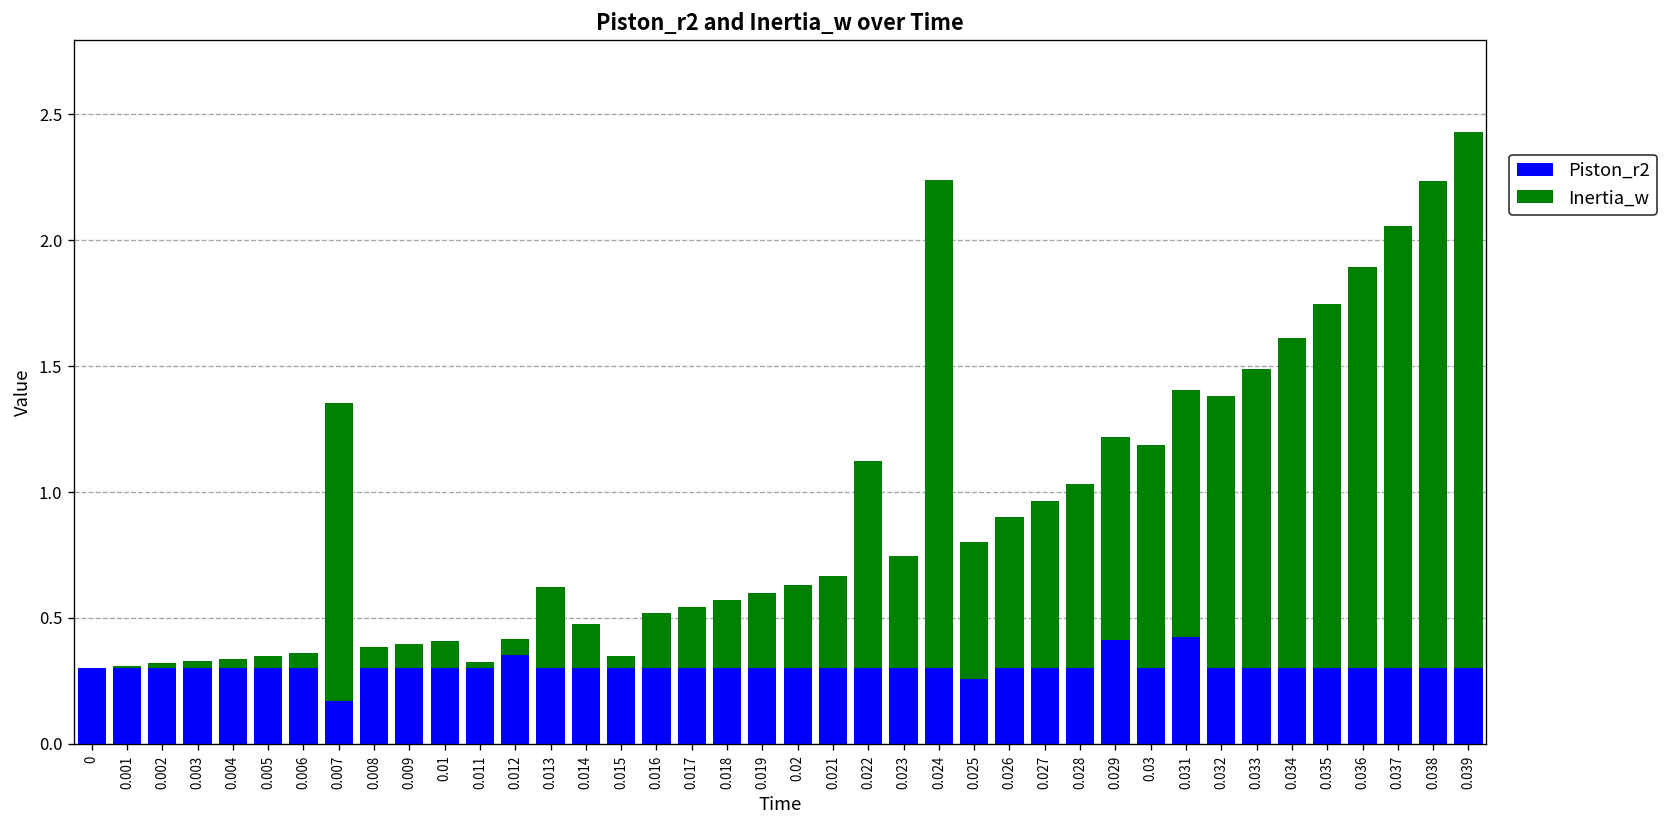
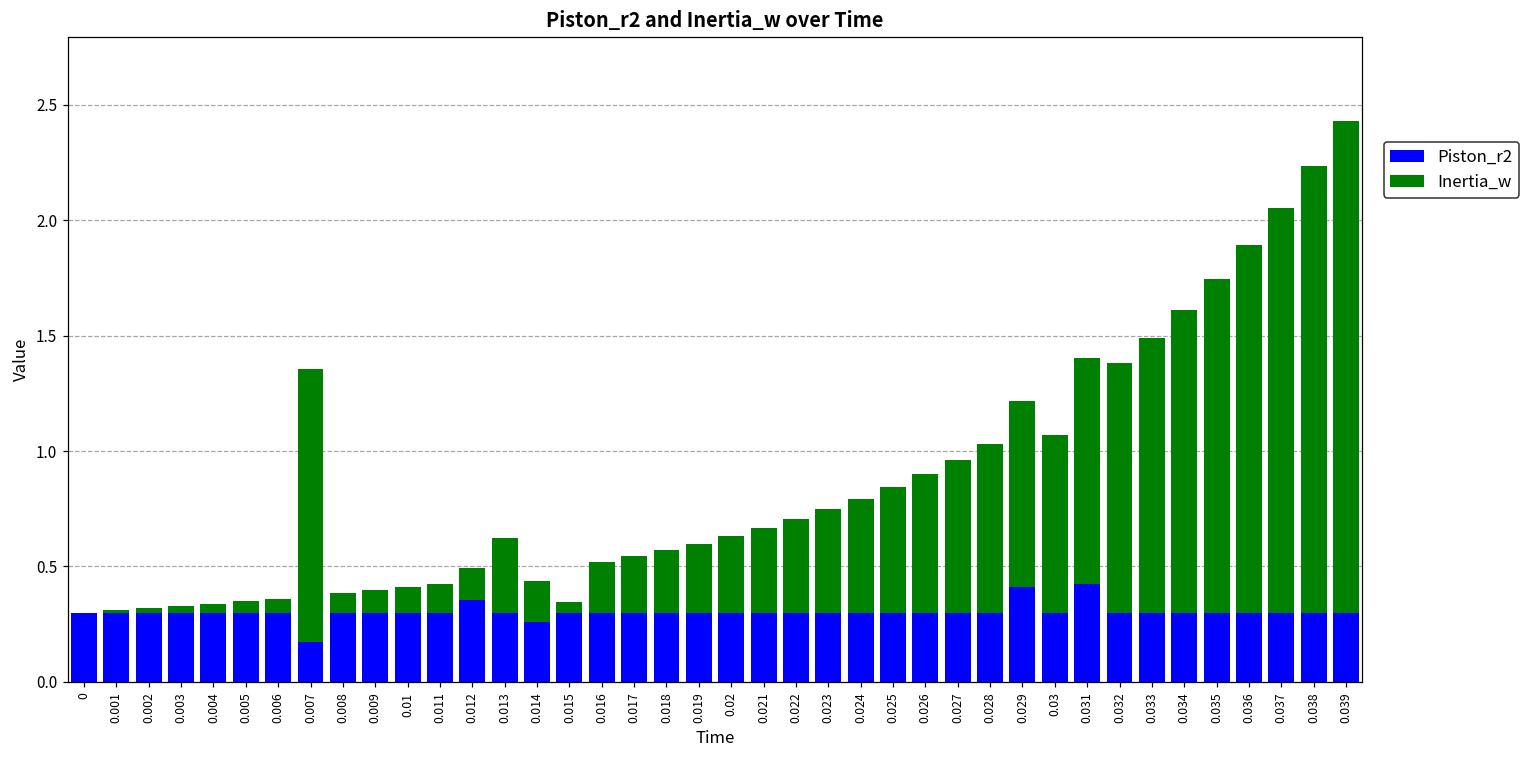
  {
    "Piston_r2": {
      "0": 0.30,
      "0.001": 0.30,
      "0.002": 0.30,
      "0.003": 0.30,
      "0.004": 0.30,
      "0.005": 0.30,
      "0.006": 0.30,
      "0.007": 0.17,
      "0.008": 0.30,
      "0.009": 0.30,
      "0.01": 0.30,
      "0.011": 0.30,
      "0.012": 0.35,
      "0.013": 0.30,
-     "0.014": 0.30,
+     "0.014": 0.26,
      "0.015": 0.30,
      "0.016": 0.30,
      "0.017": 0.30,
      "0.018": 0.30,
      "0.019": 0.30,
      "0.02": 0.30,
      "0.021": 0.30,
      "0.022": 0.30,
      "0.023": 0.30,
      "0.024": 0.30,
-     "0.025": 0.26,
+     "0.025": 0.30,
      "0.026": 0.30,
      "0.027": 0.30,
      "0.028": 0.30,
      "0.029": 0.41,
      "0.03": 0.30,
      "0.031": 0.43,
      "0.032": 0.30,
      "0.033": 0.30,
      "0.034": 0.30,
      "0.035": 0.30,
      "0.036": 0.30,
      "0.037": 0.30,
      "0.038": 0.30,
      "0.039": 0.30
    },
    "Inertia_w": {
      "0": 0.00,
      "0.002": 0.02,
      "0.003": 0.03,
      "0.004": 0.04,
      "0.005": 0.05,
      "0.006": 0.06,
      "0.007": 1.18,
      "0.008": 0.08,
      "0.009": 0.10,
      "0.01": 0.11,
-     "0.011": 0.03,
-     "0.012": 0.07,
+     "0.011": 0.12,
+     "0.012": 0.14,
      "0.013": 0.32,
      "0.014": 0.18,
      "0.015": 0.05,
      "0.016": 0.22,
      "0.017": 0.24,
      "0.018": 0.27,
      "0.019": 0.30,
      "0.02": 0.33,
      "0.021": 0.37,
-     "0.022": 0.82,
+     "0.022": 0.40,
      "0.023": 0.45,
-     "0.024": 1.94,
+     "0.024": 0.49,
      "0.025": 0.54,
      "0.026": 0.60,
      "0.027": 0.66,
      "0.028": 0.73,
      "0.029": 0.81,
-     "0.03": 0.89,
+     "0.03": 0.77,
      "0.031": 0.98,
      "0.032": 1.08,
      "0.033": 1.19,
      "0.034": 1.31,
      "0.035": 1.45,
      "0.036": 1.59,
      "0.037": 1.75,
      "0.038": 1.93,
      "0.039": 2.13
    }
  }
